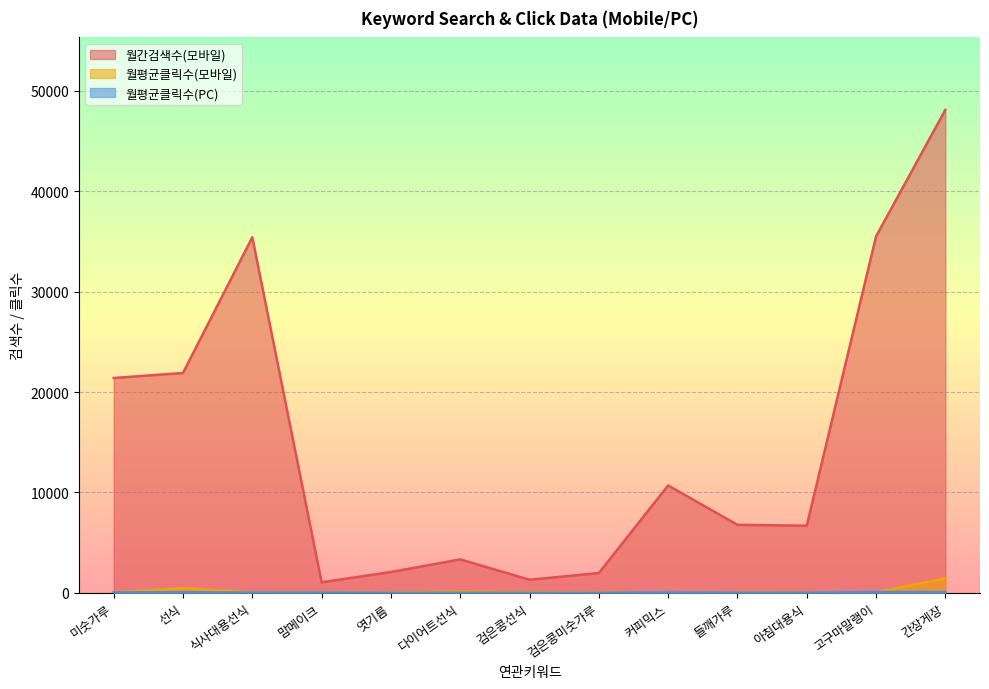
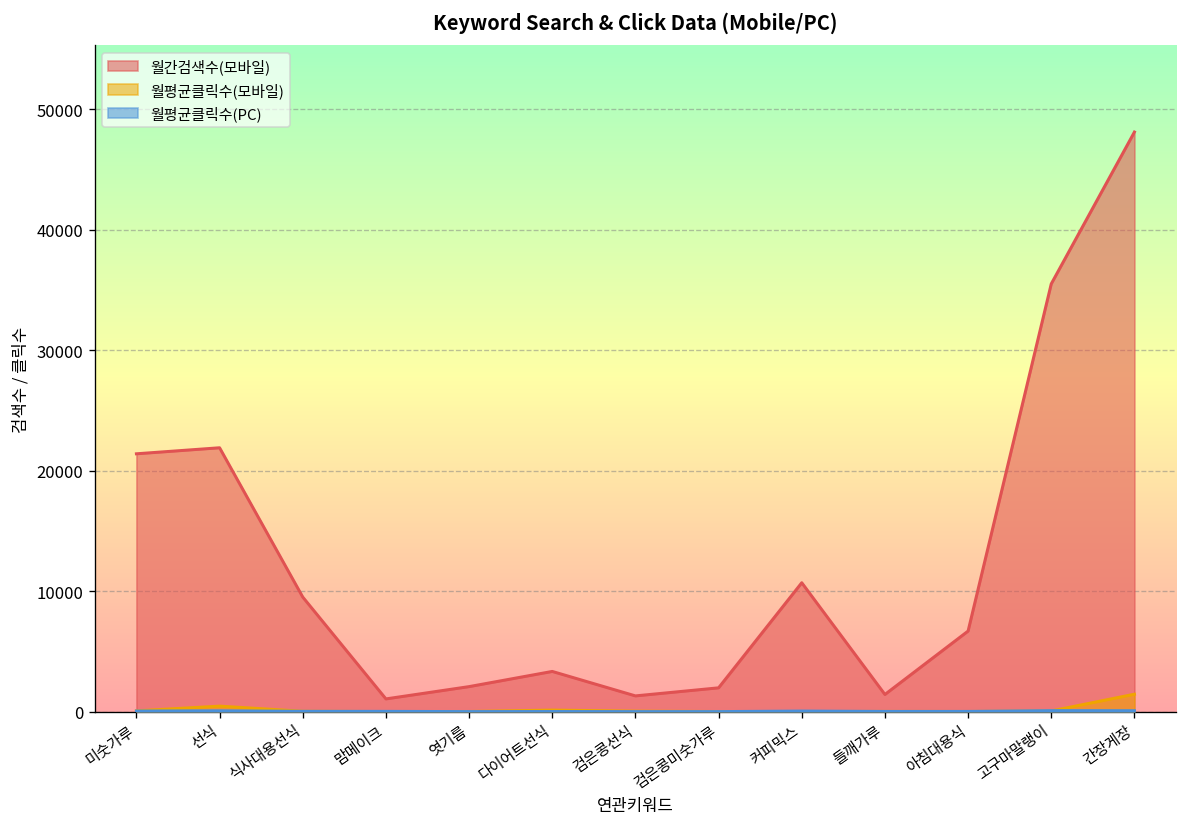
  {
    "월간검색수(모바일)": {
      "미숫가루": 21400,
      "선식": 21900,
-     "식사대용선식": 35400,
+     "식사대용선식": 9500,
      "맘메이크": 1100,
      "엿기름": 2100,
      "다이어트선식": 3300,
      "검은콩선식": 1300,
      "검은콩미숫가루": 2000,
      "커피믹스": 10700,
-     "들깨가루": 6800,
+     "들깨가루": 1400,
      "아침대용식": 6700,
      "고구마말랭이": 35500,
      "간장게장": 48100
    },
    "월평균클릭수(모바일)": {
      "선식": 500,
      "간장게장": 1500
    },
    "월평균클릭수(PC)": {
      "선식": 100,
      "간장게장": 100
    }
  }
